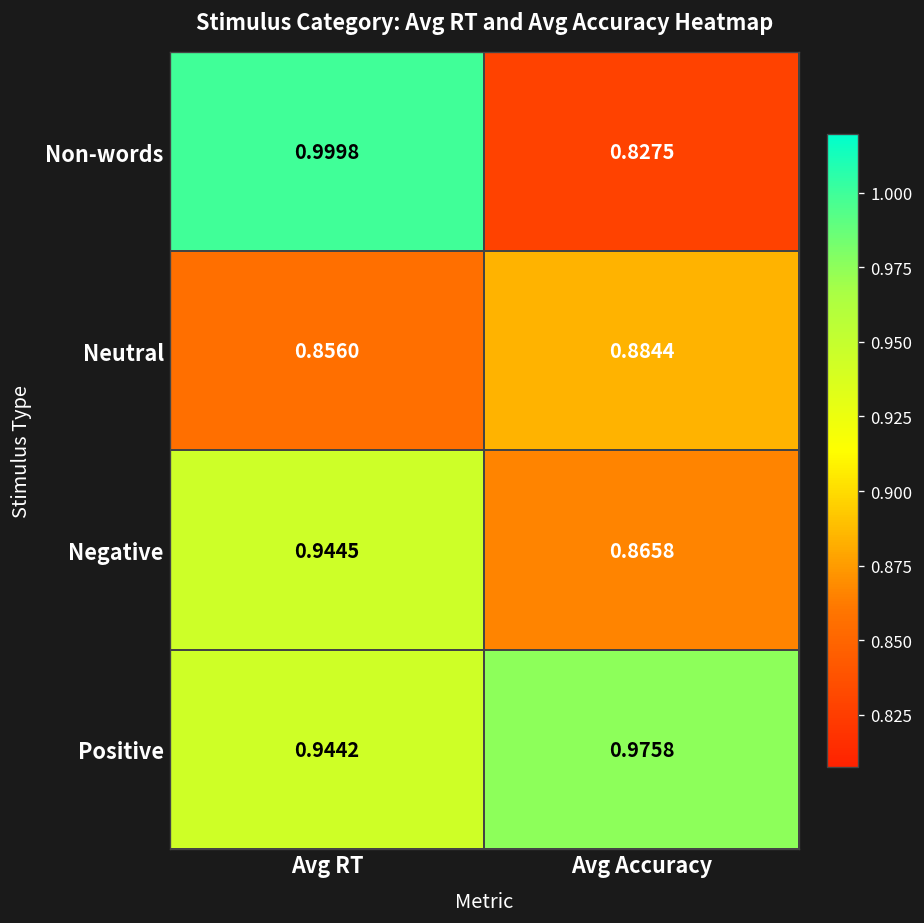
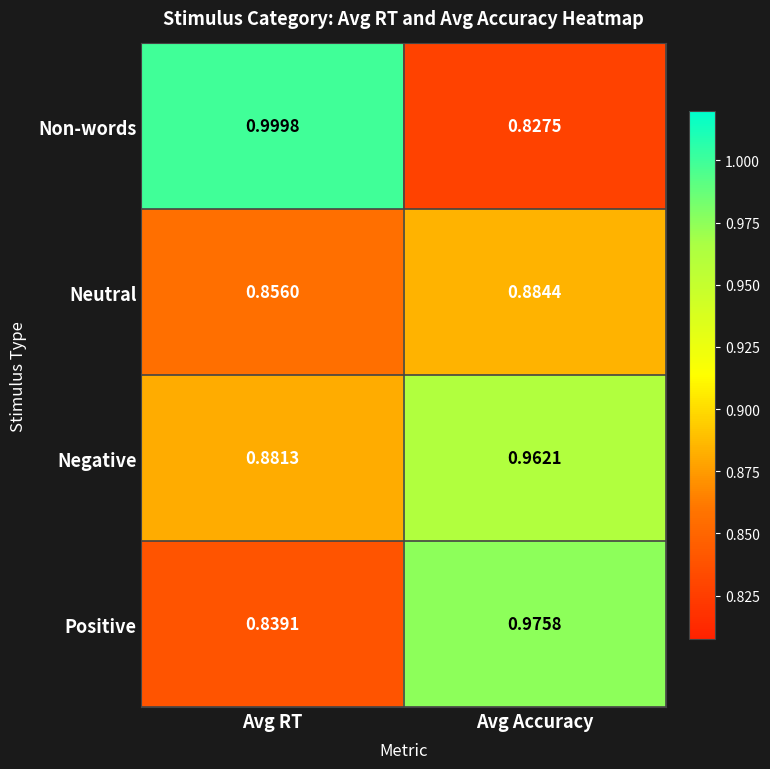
  {
    "Non-words": {
      "Avg RT": 0.9998,
      "Avg Accuracy": 0.8275
    },
    "Neutral": {
      "Avg RT": 0.8560,
      "Avg Accuracy": 0.8844
    },
    "Negative": {
-     "Avg RT": 0.9445,
-     "Avg Accuracy": 0.8658
+     "Avg RT": 0.8813,
+     "Avg Accuracy": 0.9621
    },
    "Positive": {
-     "Avg RT": 0.9442,
+     "Avg RT": 0.8391,
      "Avg Accuracy": 0.9758
    }
  }
